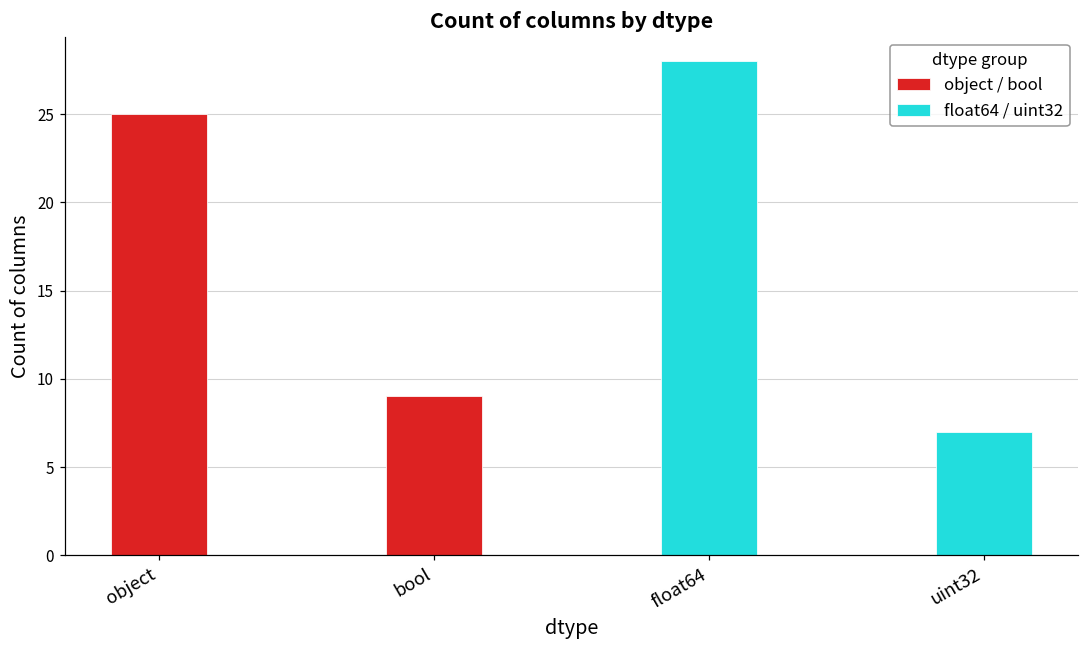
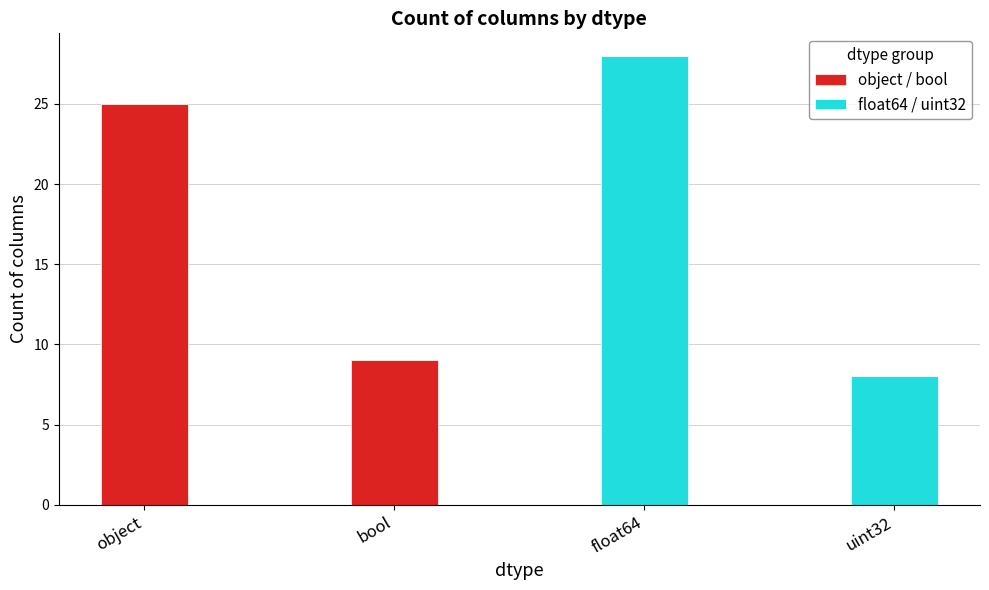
  {
    "object / bool": {
      "object": 25,
      "bool": 9
    },
    "float64 / uint32": {
      "float64": 28,
-     "uint32": 7
+     "uint32": 8
    }
  }
